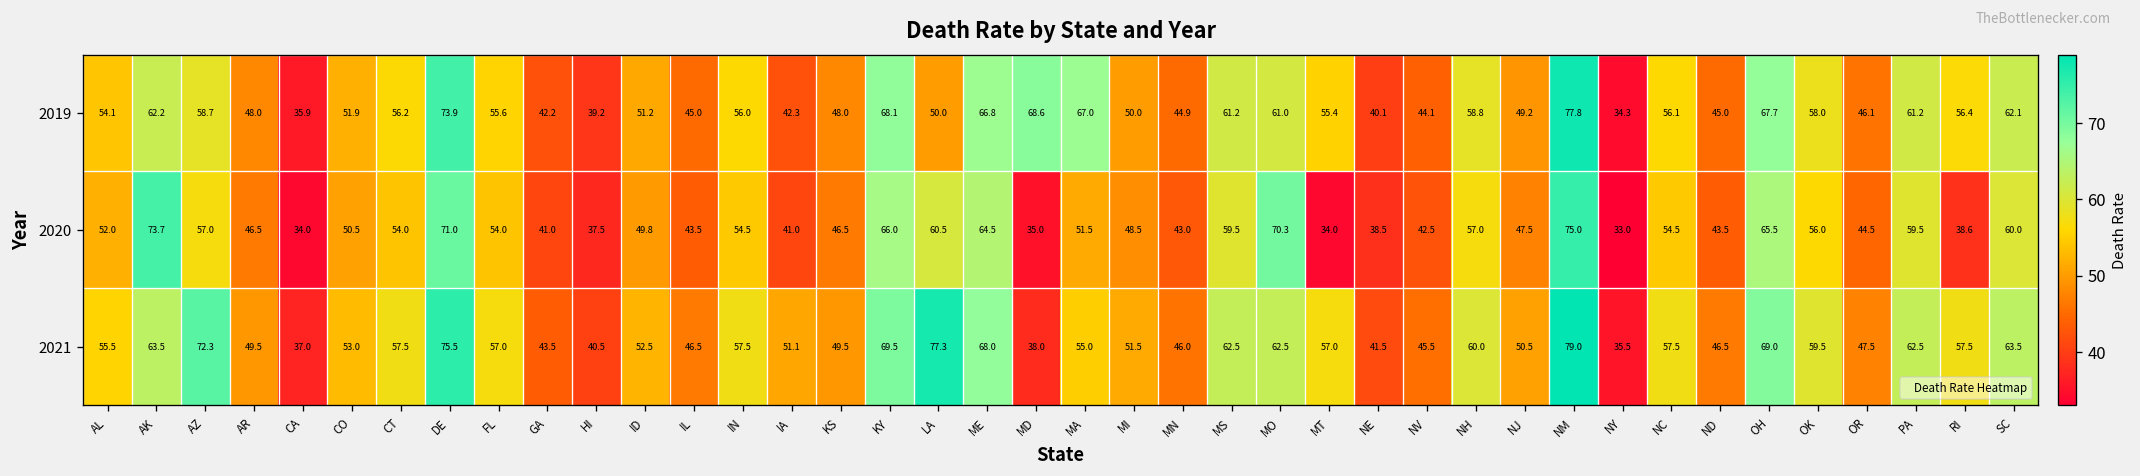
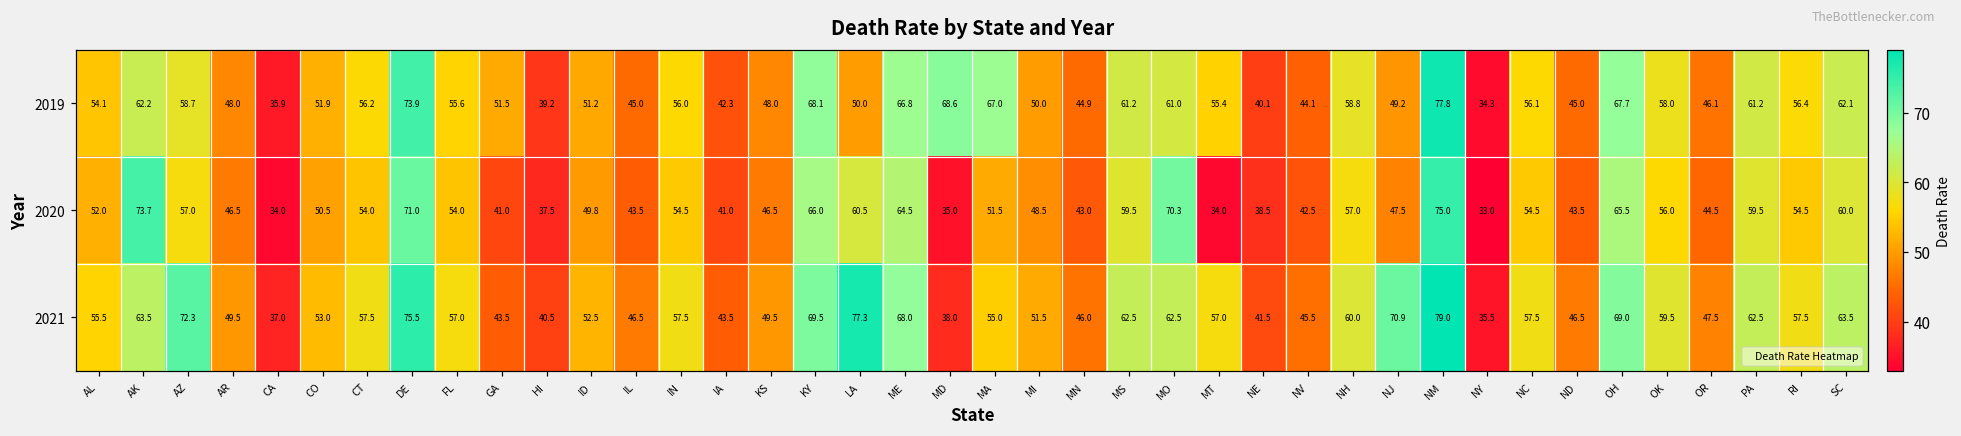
  {
    "2019": {
      "AL": 54.1,
      "AK": 62.2,
      "AZ": 58.7,
      "AR": 48.0,
      "CA": 35.9,
      "CO": 51.9,
      "CT": 56.2,
      "DE": 73.9,
      "FL": 55.6,
-     "GA": 42.2,
+     "GA": 51.5,
      "HI": 39.2,
      "ID": 51.2,
      "IL": 45.0,
      "IN": 56.0,
      "IA": 42.3,
      "KS": 48.0,
      "KY": 68.1,
      "LA": 50.0,
      "ME": 66.8,
      "MD": 68.6,
      "MA": 67.0,
      "MI": 50.0,
      "MN": 44.9,
      "MS": 61.2,
      "MO": 61.0,
      "MT": 55.4,
      "NE": 40.1,
      "NV": 44.1,
      "NH": 58.8,
      "NJ": 49.2,
      "NM": 77.8,
      "NY": 34.3,
      "NC": 56.1,
      "ND": 45.0,
      "OH": 67.7,
      "OK": 58.0,
      "OR": 46.1,
      "PA": 61.2,
      "RI": 56.4,
      "SC": 62.1
    },
    "2020": {
      "AL": 52.0,
      "AK": 73.7,
      "AZ": 57.0,
      "AR": 46.5,
      "CA": 34.0,
      "CO": 50.5,
      "CT": 54.0,
      "DE": 71.0,
      "FL": 54.0,
      "GA": 41.0,
      "HI": 37.5,
      "ID": 49.8,
      "IL": 43.5,
      "IN": 54.5,
      "IA": 41.0,
      "KS": 46.5,
      "KY": 66.0,
      "LA": 60.5,
      "ME": 64.5,
      "MD": 35.0,
      "MA": 51.5,
      "MI": 48.5,
      "MN": 43.0,
      "MS": 59.5,
      "MO": 70.3,
      "MT": 34.0,
      "NE": 38.5,
      "NV": 42.5,
      "NH": 57.0,
      "NJ": 47.5,
      "NM": 75.0,
      "NY": 33.0,
      "NC": 54.5,
      "ND": 43.5,
      "OH": 65.5,
      "OK": 56.0,
      "OR": 44.5,
      "PA": 59.5,
-     "RI": 38.6,
+     "RI": 54.5,
      "SC": 60.0
    },
    "2021": {
      "AL": 55.5,
      "AK": 63.5,
      "AZ": 72.3,
      "AR": 49.5,
      "CA": 37.0,
      "CO": 53.0,
      "CT": 57.5,
      "DE": 75.5,
      "FL": 57.0,
      "GA": 43.5,
      "HI": 40.5,
      "ID": 52.5,
      "IL": 46.5,
      "IN": 57.5,
-     "IA": 51.1,
+     "IA": 43.5,
      "KS": 49.5,
      "KY": 69.5,
      "LA": 77.3,
      "ME": 68.0,
      "MD": 38.0,
      "MA": 55.0,
      "MI": 51.5,
      "MN": 46.0,
      "MS": 62.5,
      "MO": 62.5,
      "MT": 57.0,
      "NE": 41.5,
      "NV": 45.5,
      "NH": 60.0,
-     "NJ": 50.5,
+     "NJ": 70.9,
      "NM": 79.0,
      "NY": 35.5,
      "NC": 57.5,
      "ND": 46.5,
      "OH": 69.0,
      "OK": 59.5,
      "OR": 47.5,
      "PA": 62.5,
      "RI": 57.5,
      "SC": 63.5
    }
  }
